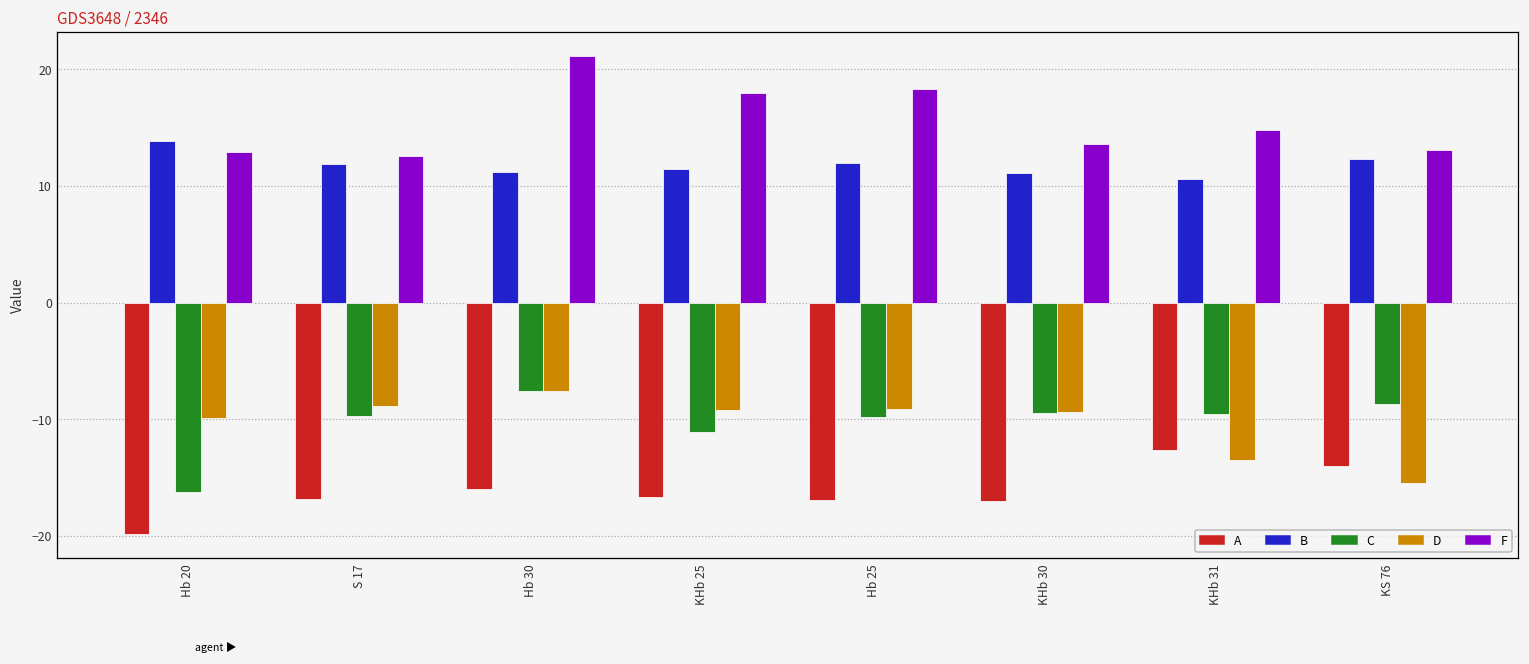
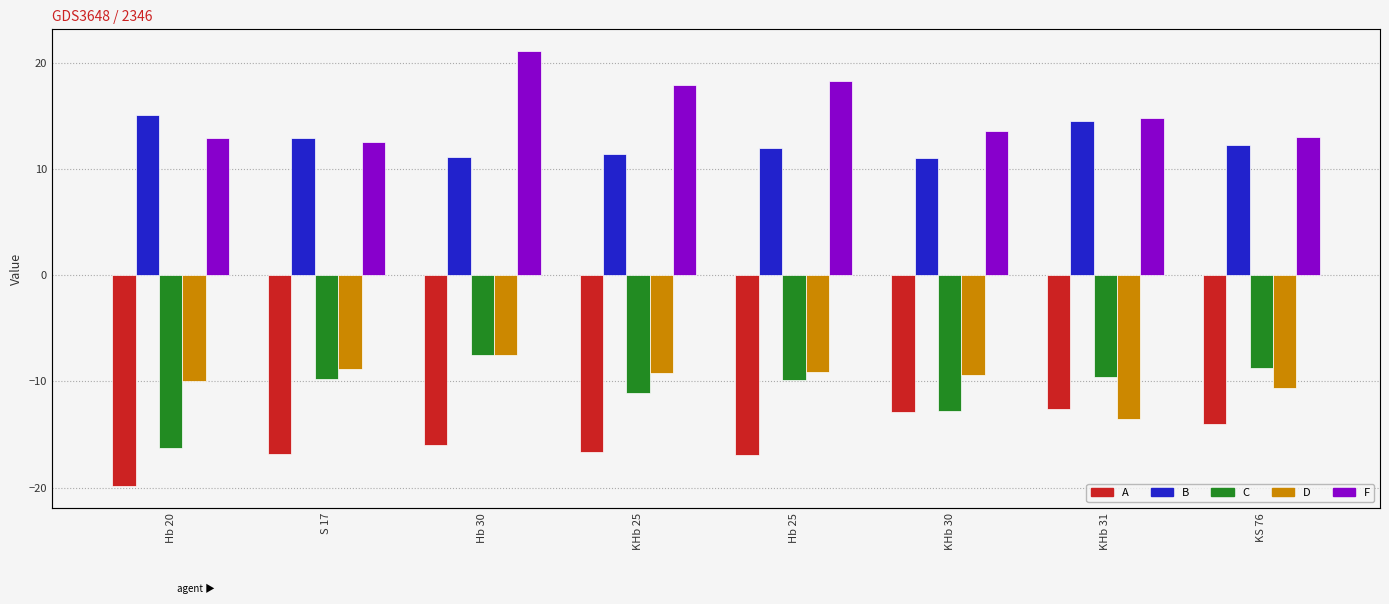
  {
    "A": {
      "Hb 20": -19.9,
      "S 17": -16.9,
      "Hb 30": -16.0,
      "KHb 25": -16.7,
      "Hb 25": -17.0,
-     "KHb 30": -17.0,
+     "KHb 30": -12.8,
      "KHb 31": -12.6,
      "KS 76": -14.0
    },
    "B": {
-     "Hb 20": 13.8,
-     "S 17": 11.9,
+     "Hb 20": 15.1,
+     "S 17": 12.9,
      "Hb 30": 11.2,
      "KHb 25": 11.4,
      "Hb 25": 12.0,
      "KHb 30": 11.1,
-     "KHb 31": 10.6,
+     "KHb 31": 14.5,
      "KS 76": 12.3
    },
    "C": {
      "Hb 20": -16.3,
      "S 17": -9.8,
      "Hb 30": -7.5,
      "KHb 25": -11.1,
      "Hb 25": -9.8,
-     "KHb 30": -9.5,
+     "KHb 30": -12.7,
      "KHb 31": -9.6,
      "KS 76": -8.7
    },
    "D": {
      "Hb 20": -9.9,
      "S 17": -8.9,
      "Hb 30": -7.5,
      "KHb 25": -9.2,
      "Hb 25": -9.1,
      "KHb 30": -9.4,
      "KHb 31": -13.5,
-     "KS 76": -15.5
+     "KS 76": -10.6
    },
    "F": {
      "Hb 20": 12.9,
      "S 17": 12.6,
      "Hb 30": 21.2,
      "KHb 25": 18.0,
      "Hb 25": 18.3,
      "KHb 30": 13.6,
      "KHb 31": 14.8,
      "KS 76": 13.1
    }
  }
